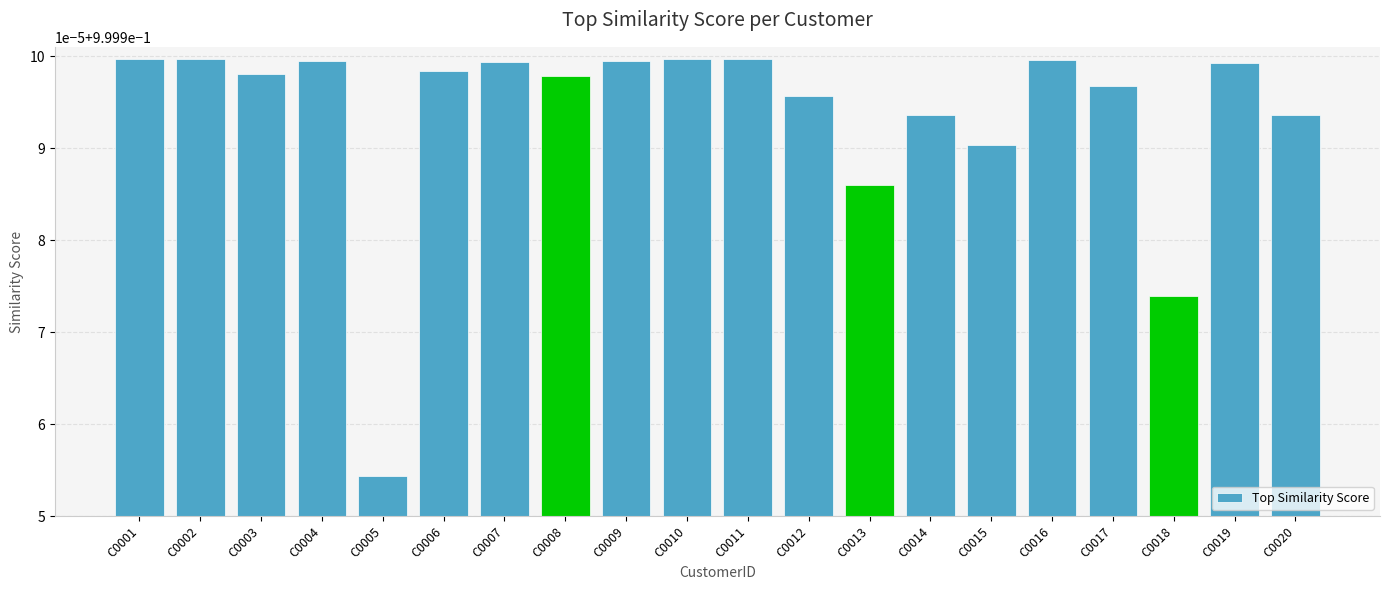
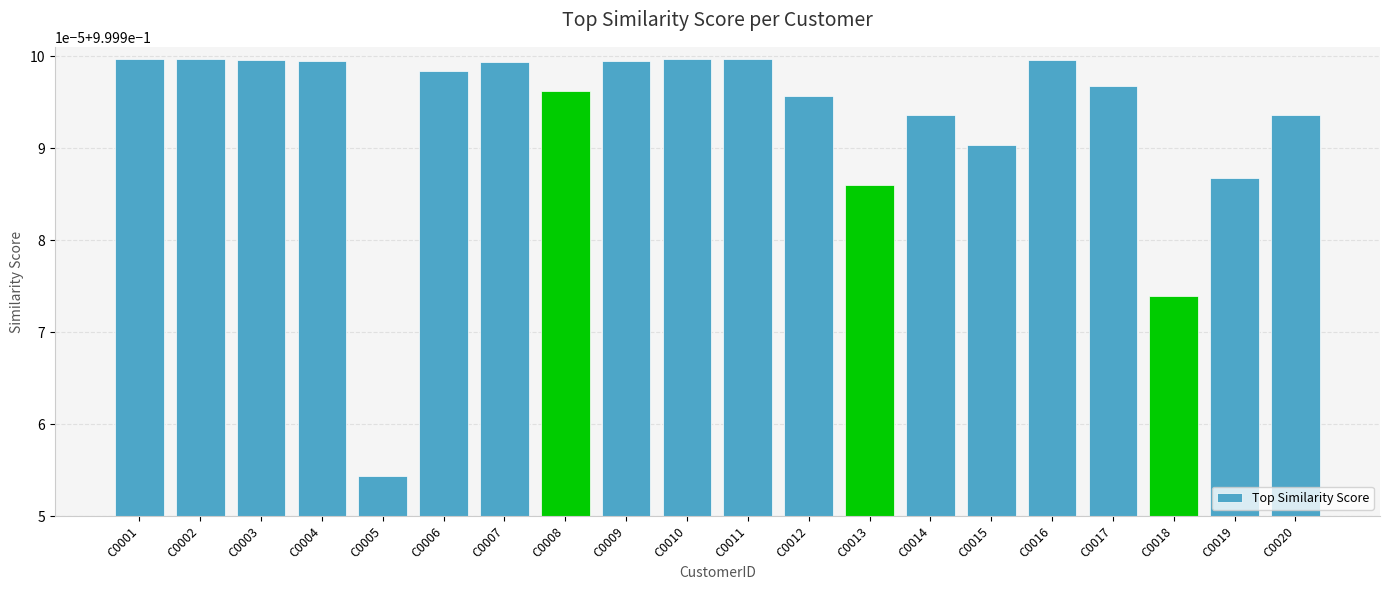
  {
    "C0001": 1.000000,
    "C0002": 1.000000,
-   "C0003": 0.999998,
+   "C0003": 1.000000,
    "C0004": 0.999999,
    "C0005": 0.999954,
    "C0006": 0.999998,
    "C0007": 0.999999,
-   "C0008": 0.999998,
+   "C0008": 0.999996,
    "C0009": 1.000000,
    "C0010": 1.000000,
    "C0011": 1.000000,
    "C0012": 0.999996,
    "C0013": 0.999986,
    "C0014": 0.999994,
    "C0015": 0.999990,
    "C0016": 1.000000,
    "C0017": 0.999997,
    "C0018": 0.999974,
-   "C0019": 0.999999,
+   "C0019": 0.999987,
    "C0020": 0.999994
  }
